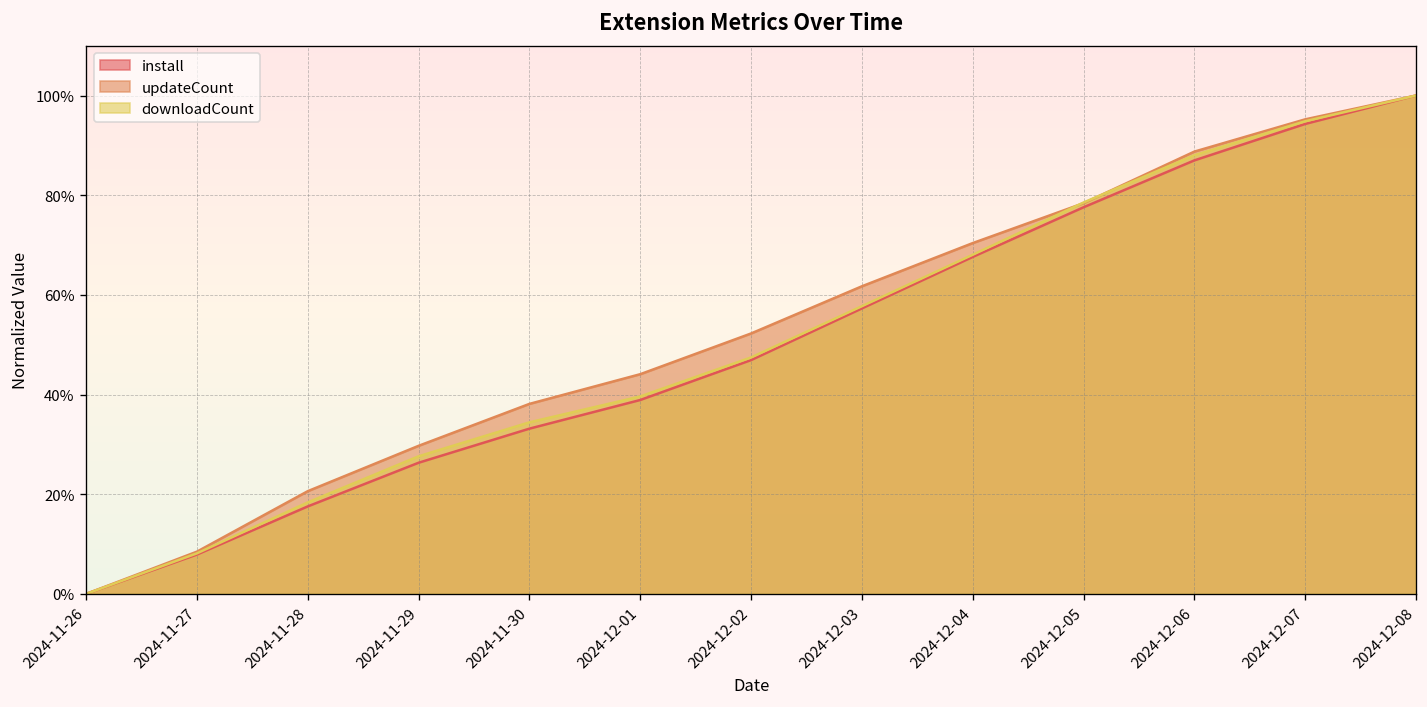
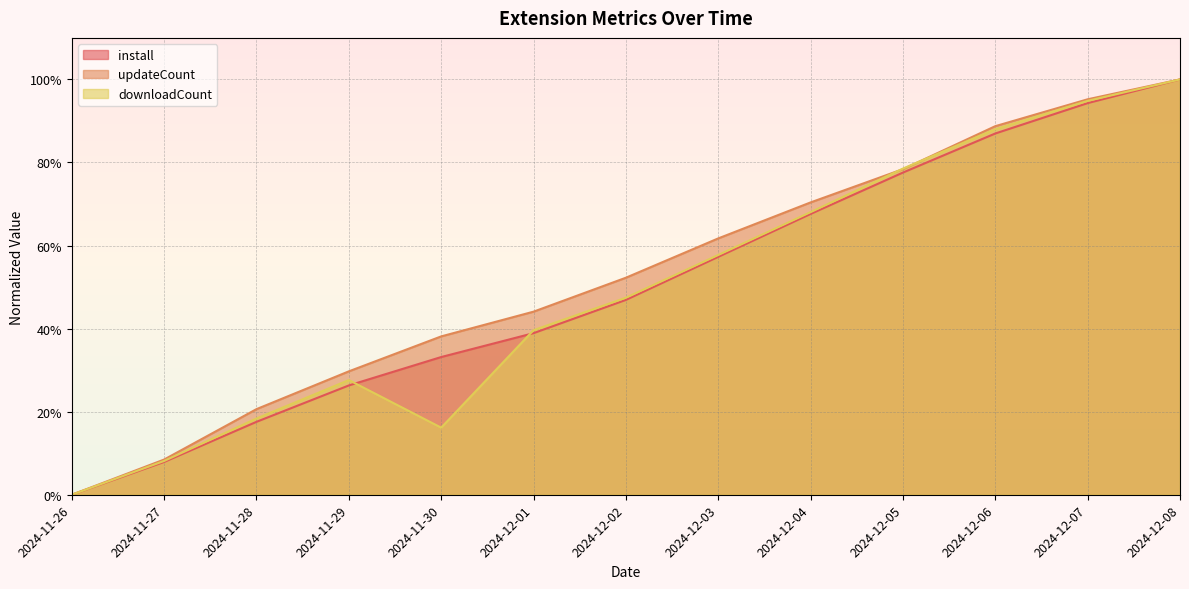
  {
    "downloadCount": {
      "2024-11-28": "18%",
      "2024-11-29": "28%",
-     "2024-11-30": "34%",
+     "2024-11-30": "16%",
      "2024-12-01": "40%",
      "2024-12-06": "88%"
    }
  }
